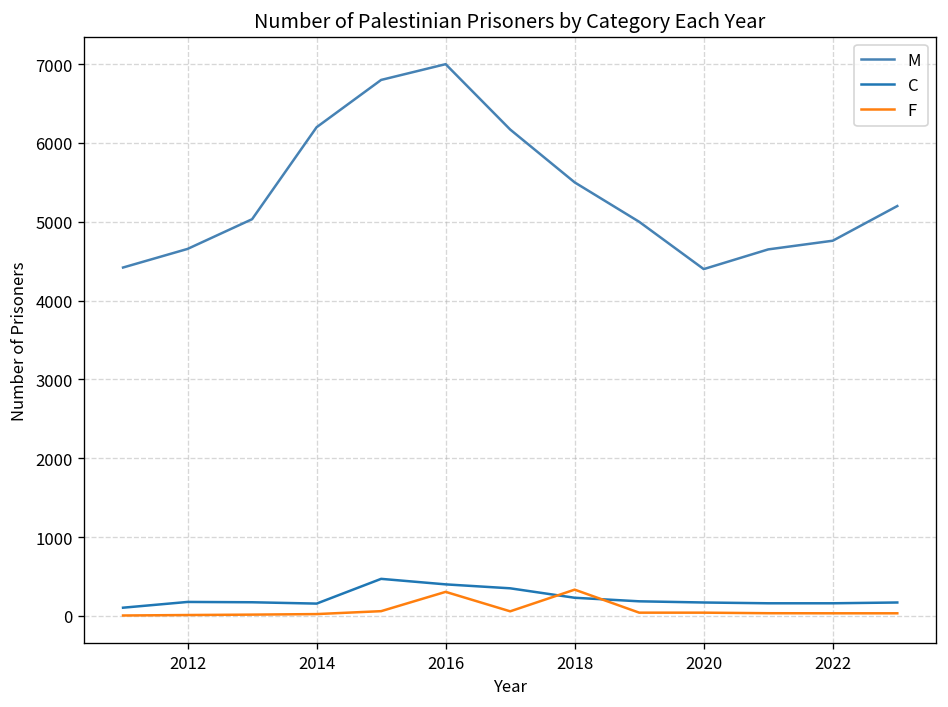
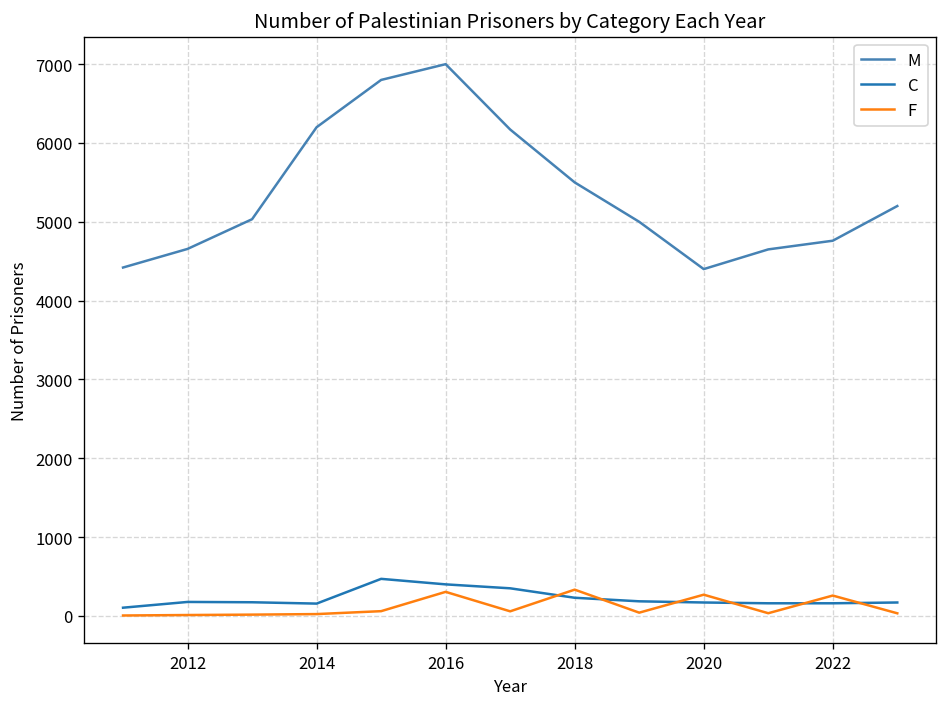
  {
    "F": {
      "2012": 0,
      "2014": 0,
      "2016": 300,
      "2018": 300,
-     "2020": 0,
-     "2022": 0
+     "2020": 300,
+     "2022": 300
    }
  }
